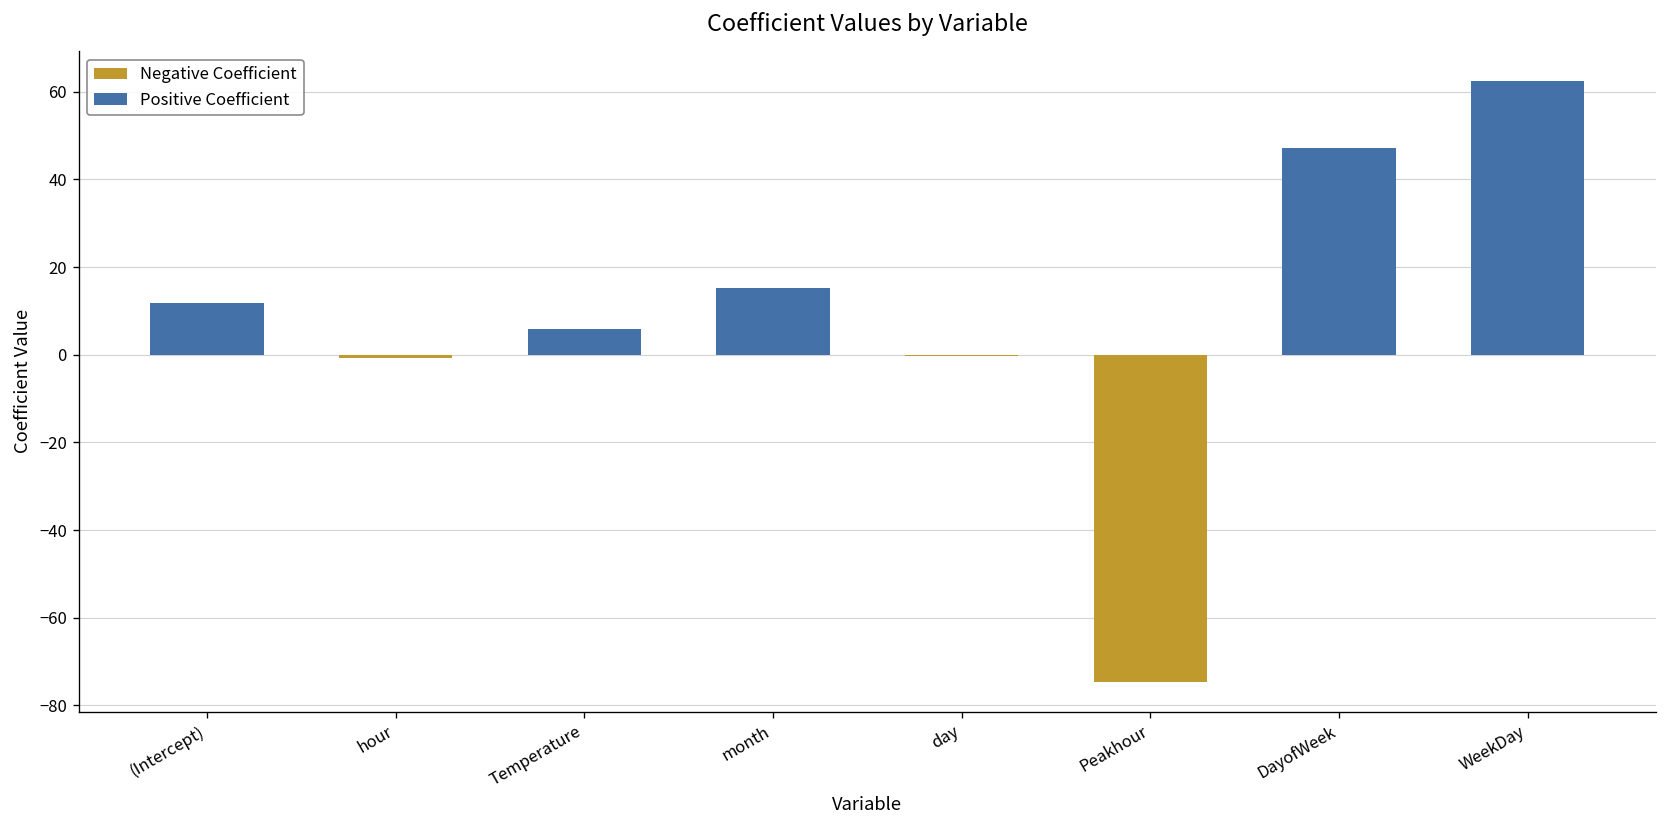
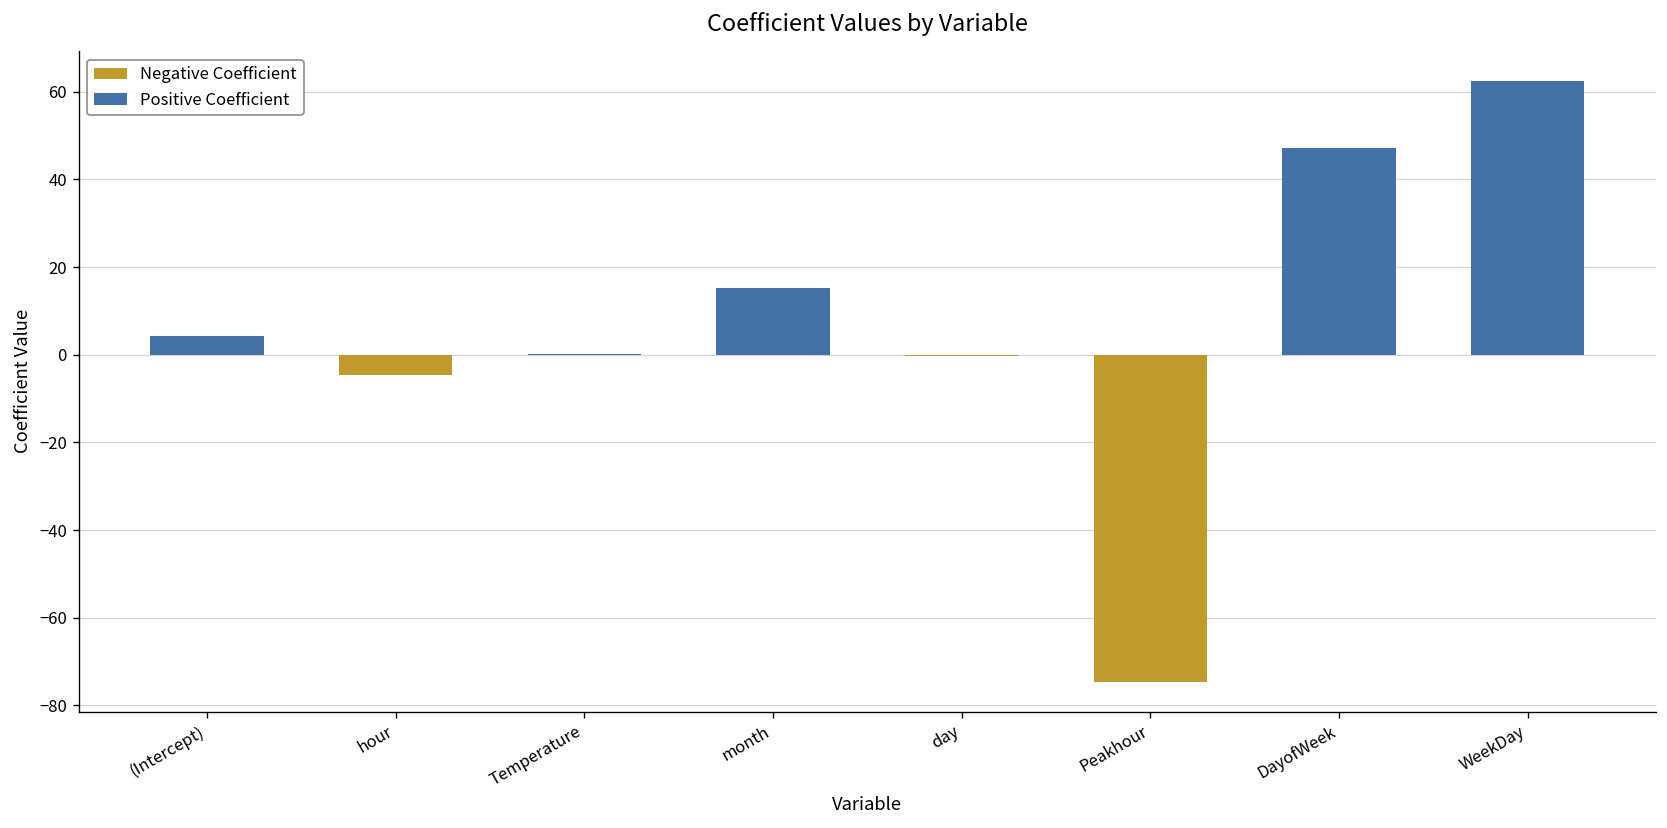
  {
-   "(Intercept)": 12,
-   "hour": -1,
-   "Temperature": 6,
+   "(Intercept)": 4,
+   "hour": -5,
+   "Temperature": 0,
    "month": 15,
    "Peakhour": -75,
    "DayofWeek": 47,
    "WeekDay": 62
  }
